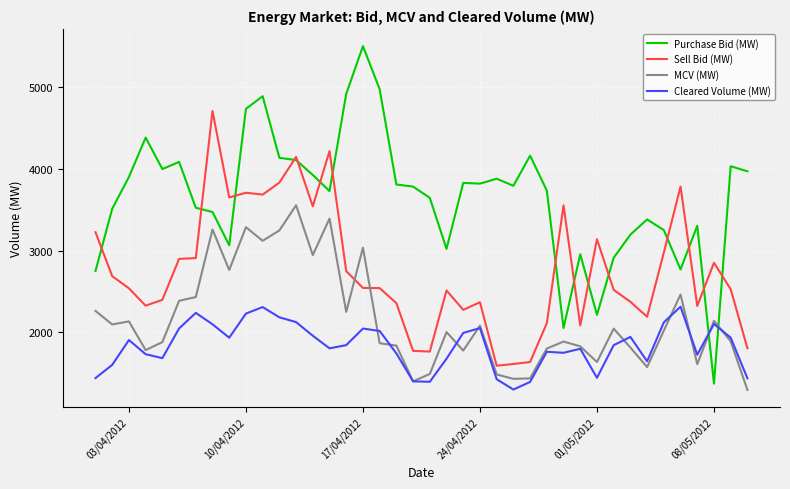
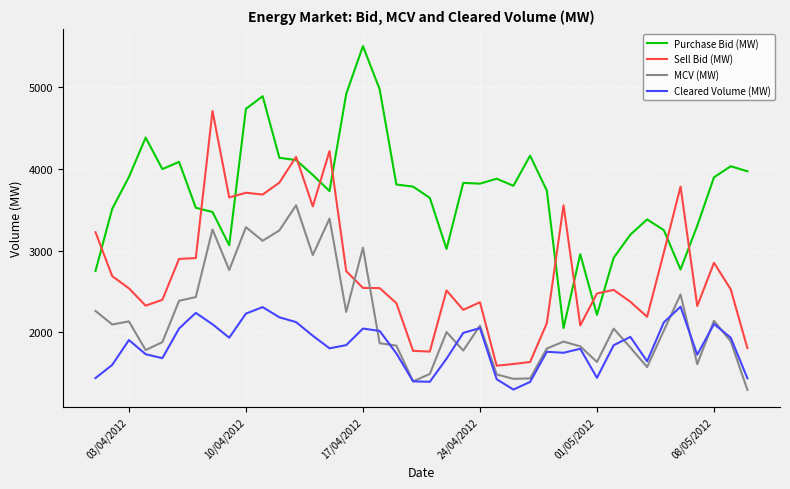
  {
    "Purchase Bid (MW)": {
      "03/04/2012": 3900,
      "10/04/2012": 4700,
      "17/04/2012": 5500,
      "24/04/2012": 3800,
      "01/05/2012": 2200,
-     "08/05/2012": 1400
+     "08/05/2012": 3900
    },
    "Sell Bid (MW)": {
      "03/04/2012": 2500,
      "10/04/2012": 3700,
      "17/04/2012": 2500,
      "24/04/2012": 2400,
-     "01/05/2012": 3100,
+     "01/05/2012": 2500,
      "08/05/2012": 2900
    },
    "MCV (MW)": {
      "03/04/2012": 2100,
      "10/04/2012": 3300,
      "17/04/2012": 3000,
      "01/05/2012": 1600,
      "08/05/2012": 2100
    },
    "Cleared Volume (MW)": {
      "03/04/2012": 1900,
      "10/04/2012": 2200,
      "17/04/2012": 2000,
      "01/05/2012": 1400,
      "08/05/2012": 2100
    }
  }
